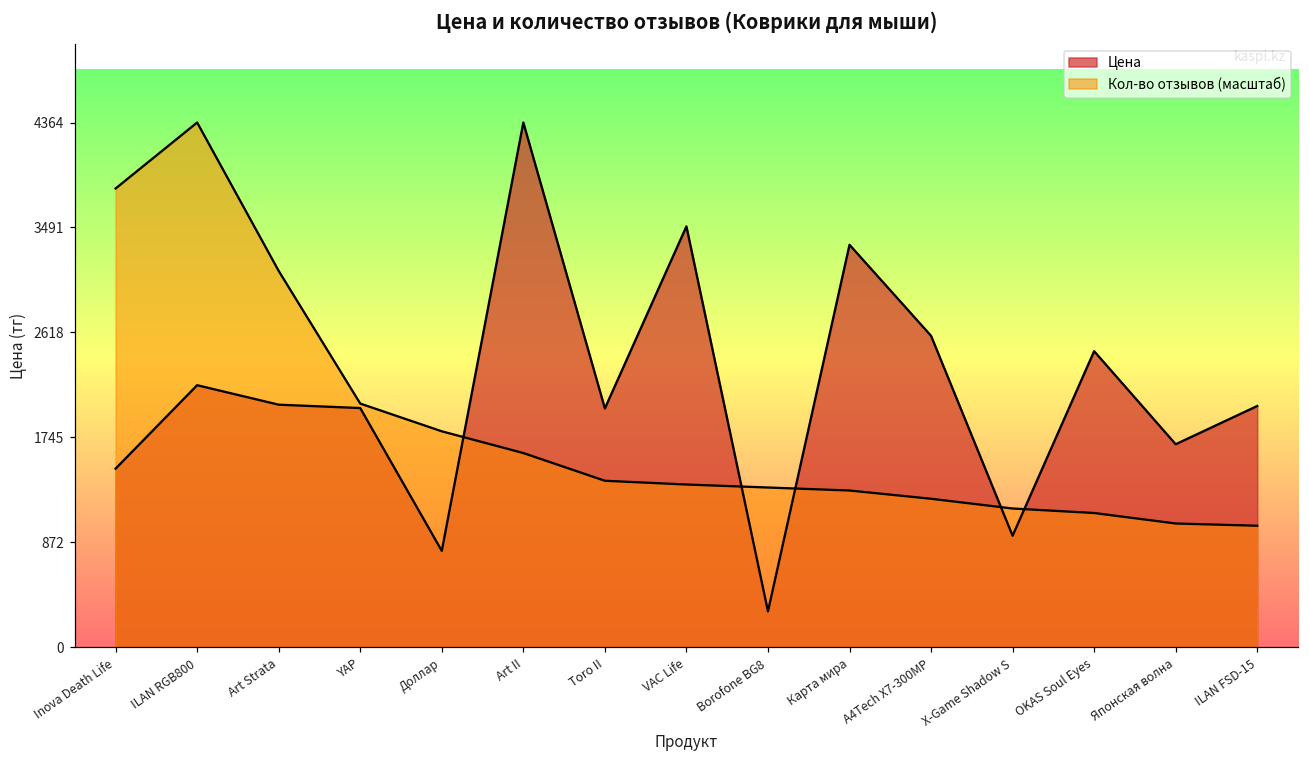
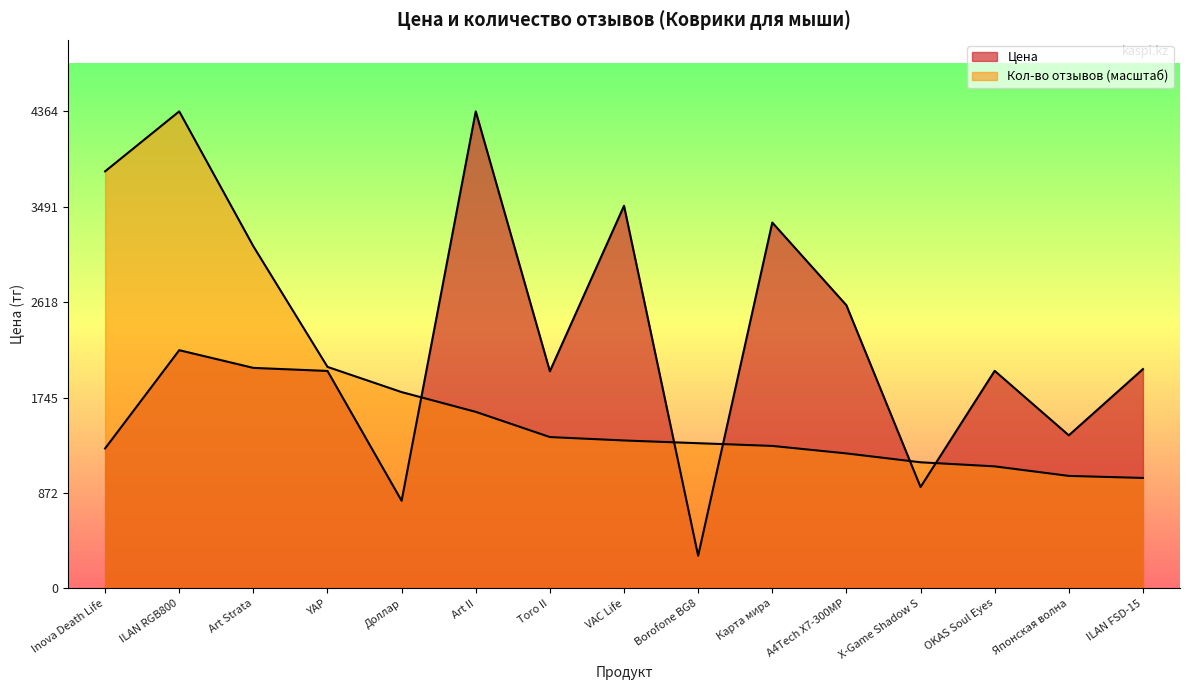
  {
    "Цена": {
-     "Inova Death Life": 1490,
+     "Inova Death Life": 1280,
      "ILAN RGB800": 2180,
      "Art Strata": 2020,
      "YAP": 1990,
      "Доллар": 800,
      "Art II": 4360,
      "Toro II": 1990,
      "VAC Life": 3500,
      "Borofone BG8": 300,
      "Карта мира": 3350,
      "A4Tech X7-300MP": 2590,
      "X-Game Shadow S": 930,
-     "OKAS Soul Eyes": 2460,
-     "Японская волна": 1690,
+     "OKAS Soul Eyes": 1990,
+     "Японская волна": 1400,
      "ILAN FSD-15": 2010
    },
    "Кол-во отзывов (масштаб)": {
      "Inova Death Life": 3820,
      "ILAN RGB800": 4360,
      "Art Strata": 3130,
      "YAP": 2030,
      "Доллар": 1800,
      "Art II": 1610,
      "Toro II": 1380,
      "VAC Life": 1350,
      "Borofone BG8": 1330,
      "Карта мира": 1300,
      "A4Tech X7-300MP": 1230,
      "X-Game Shadow S": 1150,
      "OKAS Soul Eyes": 1120,
      "Японская волна": 1030,
      "ILAN FSD-15": 1010
    }
  }
